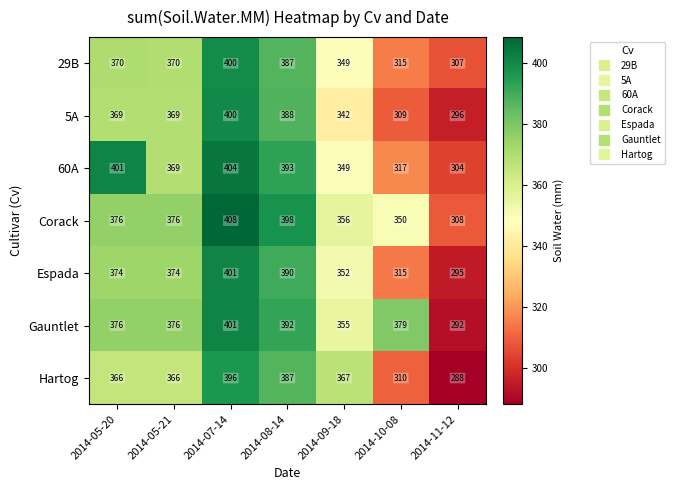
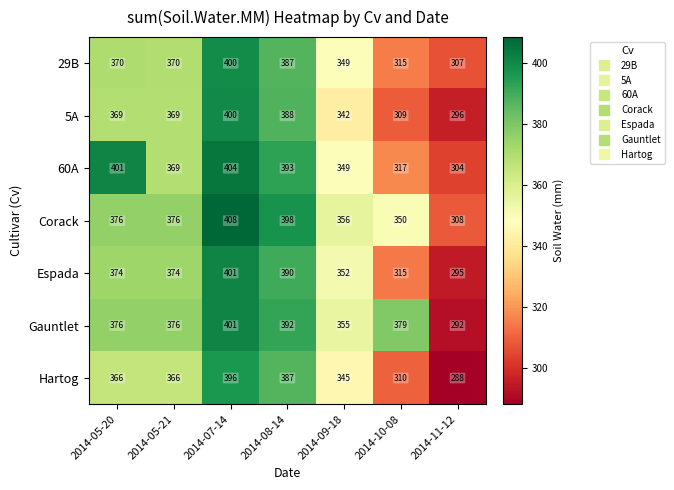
  {
    "Hartog": {
-     "2014-09-18": 367
+     "2014-09-18": 345
    }
  }
